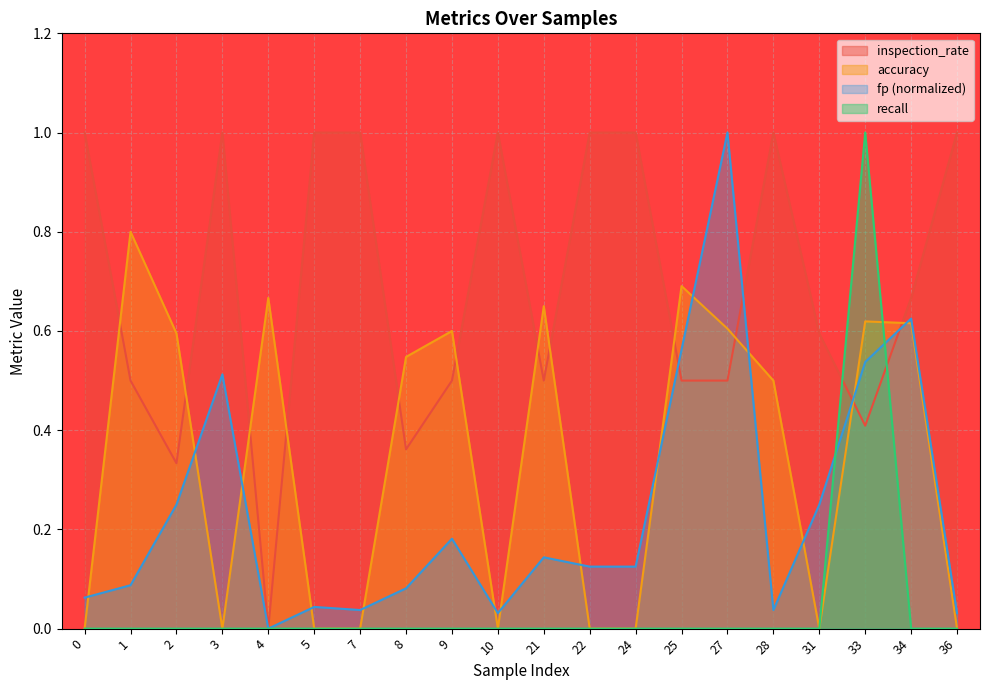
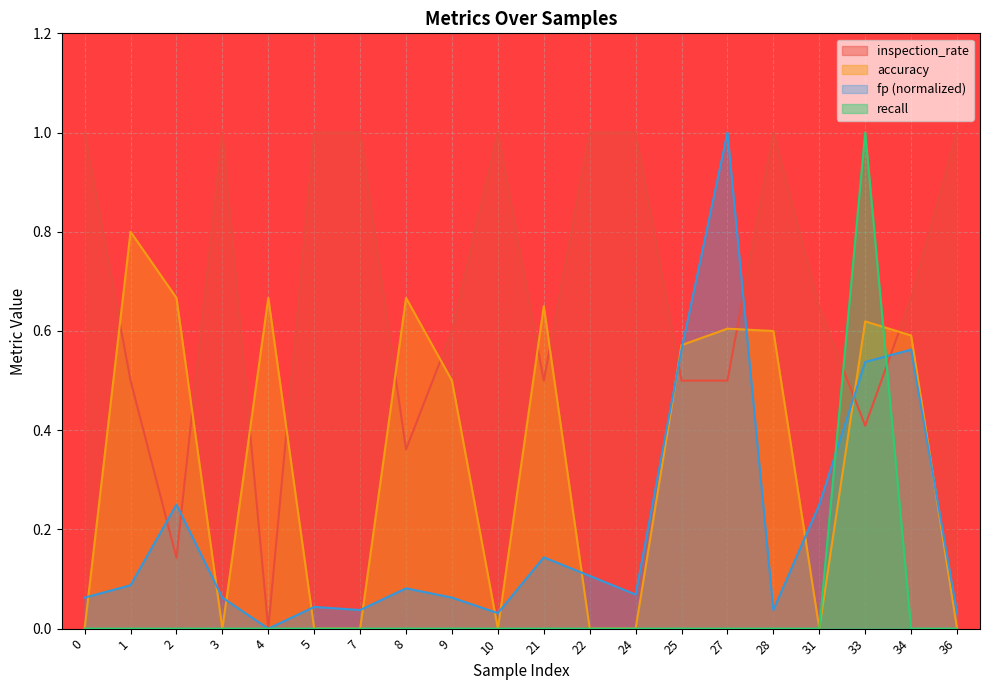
  {
    "inspection_rate": {
      "0": 1.00,
      "1": 0.50,
-     "2": 0.33,
+     "2": 0.14,
      "3": 1.00,
      "5": 1.00,
      "7": 1.00,
      "8": 0.36,
-     "9": 0.5,
+     "9": 0.6,
      "10": 1.00,
      "21": 0.50,
      "22": 1.00,
      "24": 1.00,
      "25": 0.50,
      "27": 0.50,
      "28": 1.00,
-     "31": 0.59,
+     "31": 0.65,
      "33": 0.41,
      "34": 0.67,
      "36": 1.00
    },
    "accuracy": {
      "1": 0.80,
-     "2": 0.60,
+     "2": 0.67,
      "4": 0.67,
-     "8": 0.55,
-     "9": 0.6,
+     "8": 0.67,
+     "9": 0.5,
      "21": 0.65,
-     "25": 0.69,
+     "25": 0.57,
      "27": 0.60,
-     "28": 0.5,
+     "28": 0.6,
      "33": 0.62,
-     "34": 0.62
+     "34": 0.59
    },
    "fp (normalized)": {
      "0": 0.06,
      "1": 0.09,
      "2": 0.25,
-     "3": 0.51,
+     "3": 0.06,
      "5": 0.04,
      "7": 0.04,
      "8": 0.08,
-     "9": 0.18,
+     "9": 0.06,
      "10": 0.03,
      "21": 0.14,
-     "22": 0.13,
-     "24": 0.13,
+     "22": 0.11,
+     "24": 0.07,
      "25": 0.56,
      "27": 1.00,
      "28": 0.04,
      "31": 0.25,
      "33": 0.54,
-     "34": 0.63,
+     "34": 0.56,
      "36": 0.03
    },
    "recall": {
      "1": 0.00,
      "2": 0.00,
      "8": 0.00,
      "9": 0.00,
      "21": 0.00,
      "25": 0.00,
      "27": 0.00,
      "28": 0.00,
      "33": 1.00,
      "34": 0.00
    }
  }
